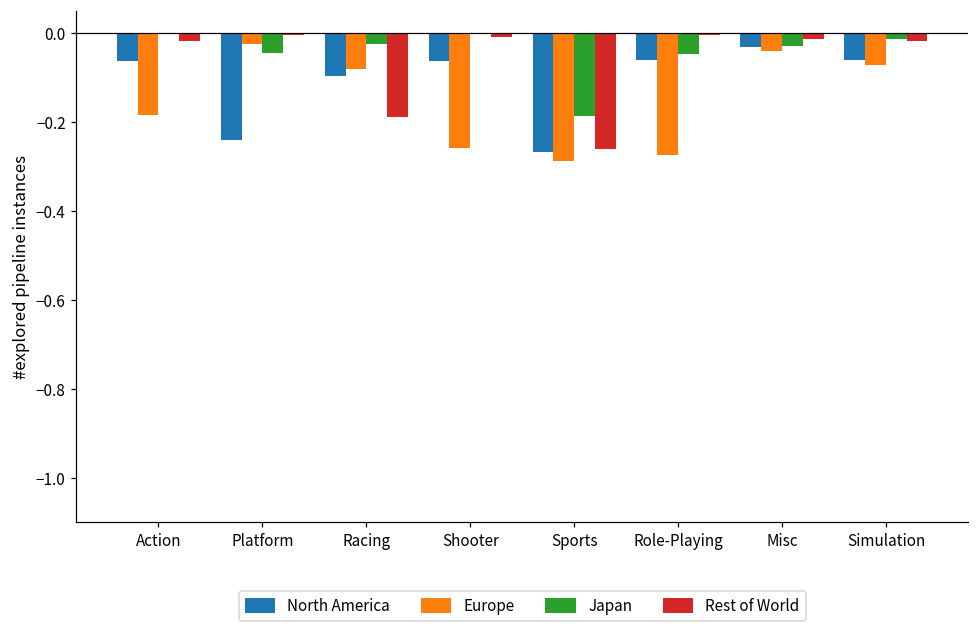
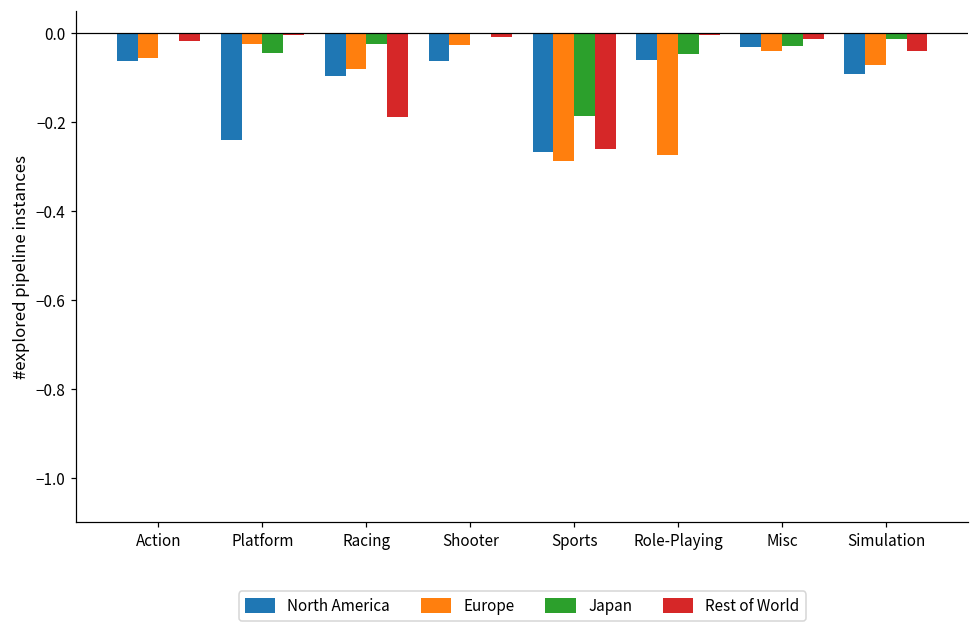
  {
    "North America": {
      "Action": -0.06,
      "Platform": -0.24,
      "Racing": -0.10,
      "Shooter": -0.06,
      "Sports": -0.27,
      "Role-Playing": -0.06,
      "Misc": -0.03,
-     "Simulation": -0.06
+     "Simulation": -0.09
    },
    "Europe": {
-     "Action": -0.18,
+     "Action": -0.06,
      "Platform": -0.02,
      "Racing": -0.08,
-     "Shooter": -0.26,
+     "Shooter": -0.03,
      "Sports": -0.29,
      "Role-Playing": -0.27,
      "Misc": -0.04,
      "Simulation": -0.07
    },
    "Japan": {
      "Platform": -0.05,
      "Racing": -0.02,
      "Sports": -0.19,
      "Role-Playing": -0.05,
      "Misc": -0.03,
      "Simulation": -0.01
    },
    "Rest of World": {
      "Action": -0.02,
      "Racing": -0.19,
      "Shooter": -0.01,
      "Sports": -0.26,
      "Misc": -0.01,
-     "Simulation": -0.02
+     "Simulation": -0.04
    }
  }
